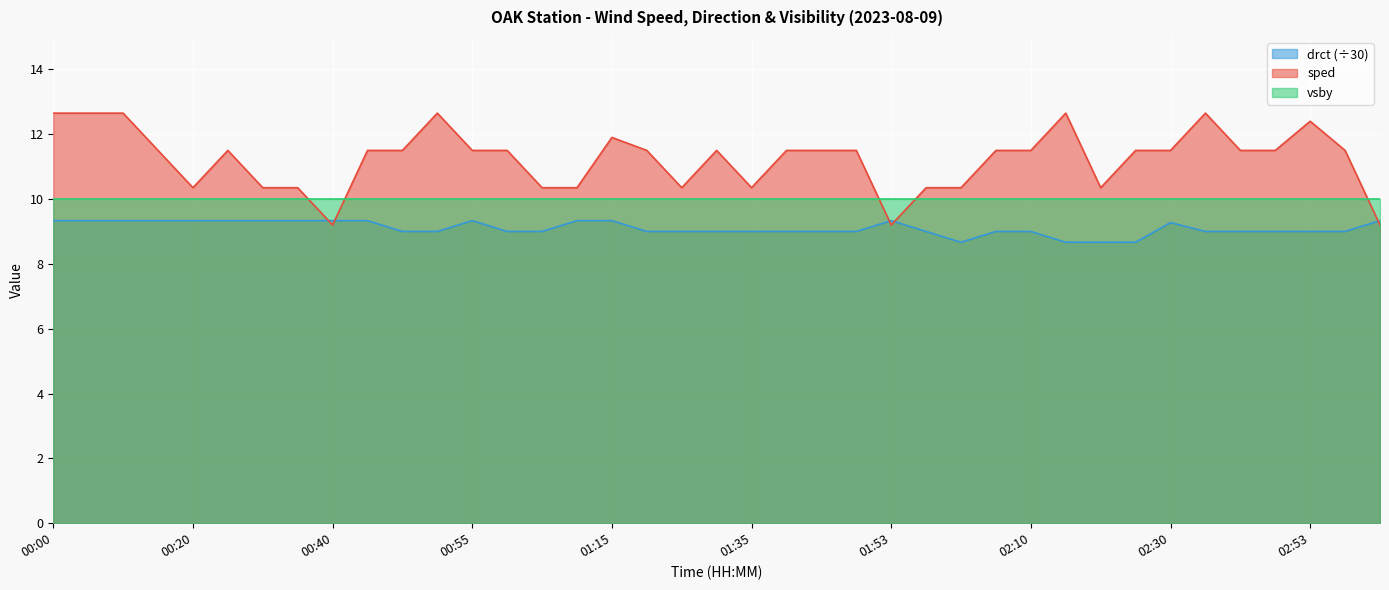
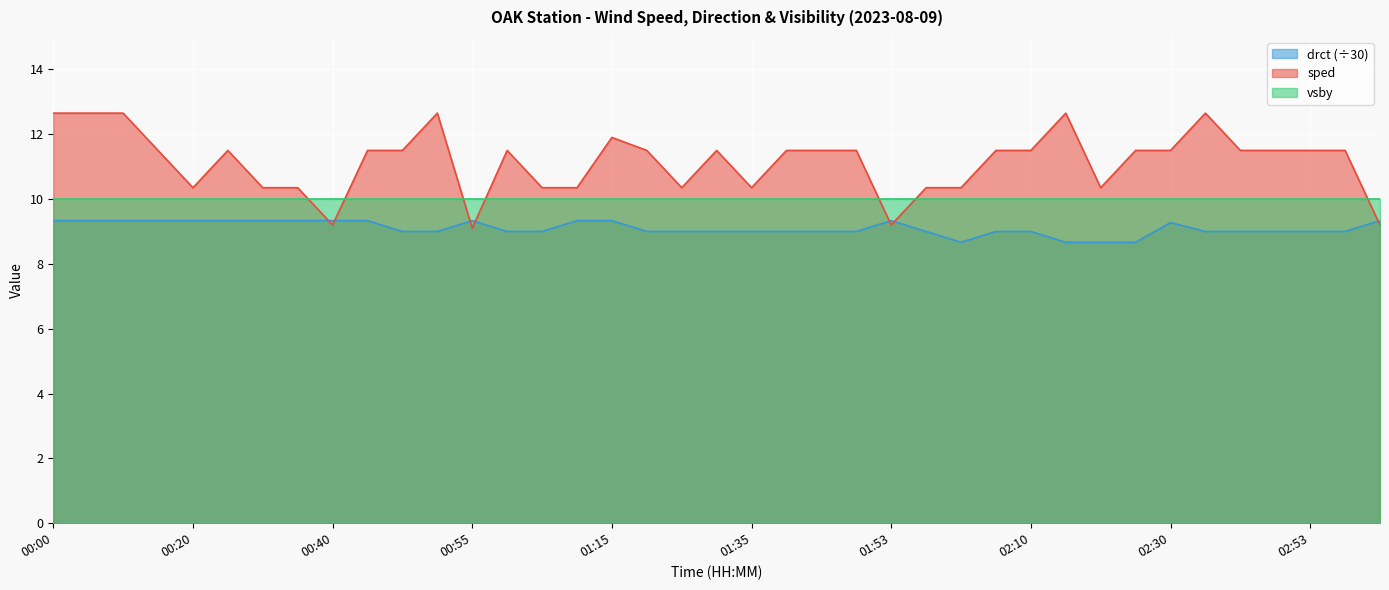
  {
    "drct (÷30)": {
      "00:00": 9.3,
      "00:20": 9.3,
      "00:40": 9.3,
      "00:55": 9.3,
      "01:15": 9.3,
      "01:35": 9.0,
      "01:53": 9.3,
      "02:10": 9.0,
      "02:30": 9.3,
      "02:53": 9.0
    },
    "sped": {
      "00:00": 12.7,
      "00:20": 10.4,
      "00:40": 9.2,
-     "00:55": 11.5,
+     "00:55": 9.1,
      "01:15": 11.9,
      "01:35": 10.4,
      "01:53": 9.2,
      "02:10": 11.5,
      "02:30": 11.5,
-     "02:53": 12.4
+     "02:53": 11.5
    },
    "vsby": {
      "00:00": 10.0,
      "00:20": 10.0,
      "00:40": 10.0,
      "00:55": 10.0,
      "01:15": 10.0,
      "01:35": 10.0,
      "01:53": 10.0,
      "02:10": 10.0,
      "02:30": 10.0,
      "02:53": 10.0
    }
  }
